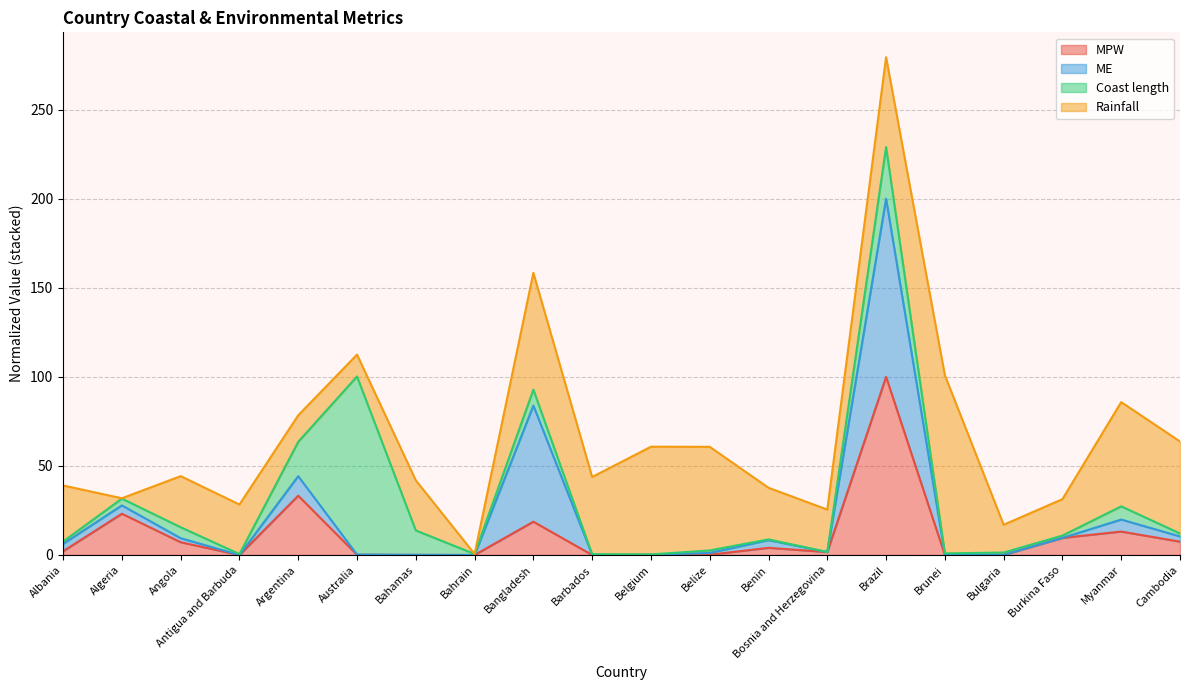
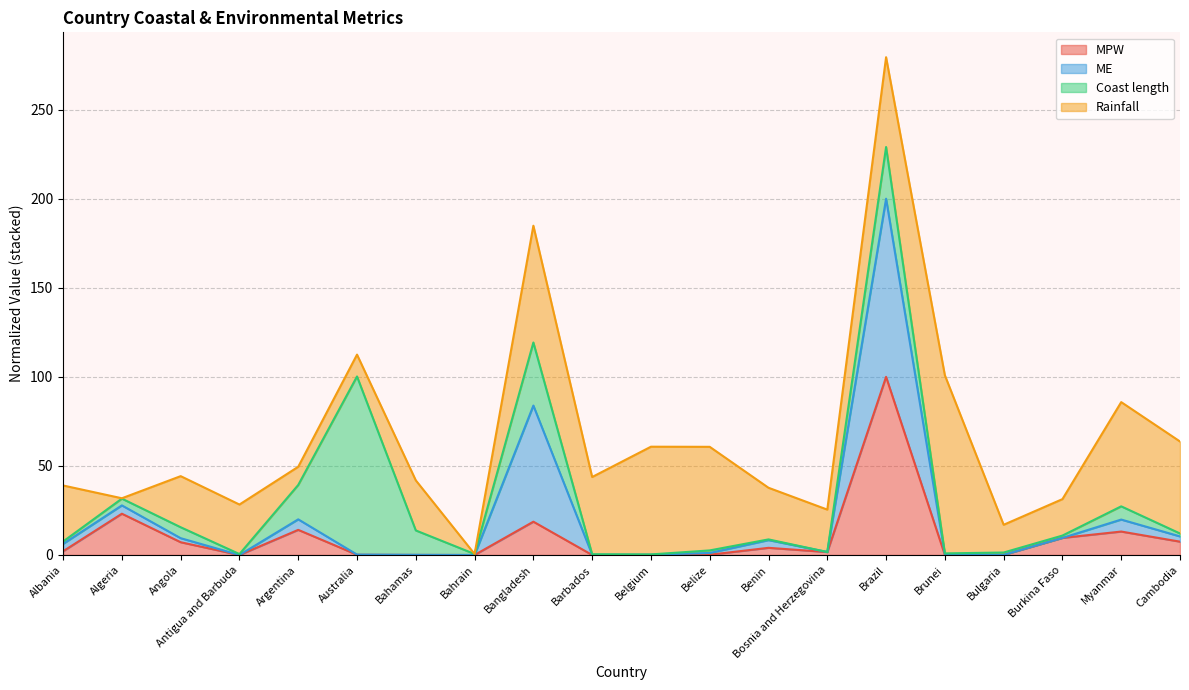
  {
    "MPW": {
      "Albania": 2,
      "Algeria": 23,
      "Angola": 7,
-     "Argentina": 33,
+     "Argentina": 14,
      "Bangladesh": 19,
      "Benin": 4,
      "Brazil": 100,
      "Myanmar": 13,
      "Cambodia": 7
    },
    "ME": {
      "Algeria": 5,
      "Angola": 2,
-     "Argentina": 11,
+     "Argentina": 6,
      "Bangladesh": 65,
      "Brazil": 100,
      "Myanmar": 7,
      "Cambodia": 3
    },
    "Coast length": {
      "Angola": 6,
      "Argentina": 19,
      "Australia": 100,
      "Bahamas": 14,
-     "Bangladesh": 9,
+     "Bangladesh": 35,
      "Brazil": 29,
      "Myanmar": 7,
      "Cambodia": 2
    },
    "Rainfall": {
      "Albania": 31,
      "Angola": 29,
      "Antigua and Barbuda": 28,
-     "Argentina": 15,
+     "Argentina": 10,
      "Australia": 12,
      "Bahamas": 28,
      "Bangladesh": 66,
      "Barbados": 43,
      "Belgium": 60,
      "Belize": 58,
      "Benin": 29,
      "Bosnia and Herzegovina": 24,
      "Brazil": 50,
      "Brunei": 100,
      "Bulgaria": 16,
      "Burkina Faso": 20,
      "Myanmar": 59,
      "Cambodia": 52
    }
  }
